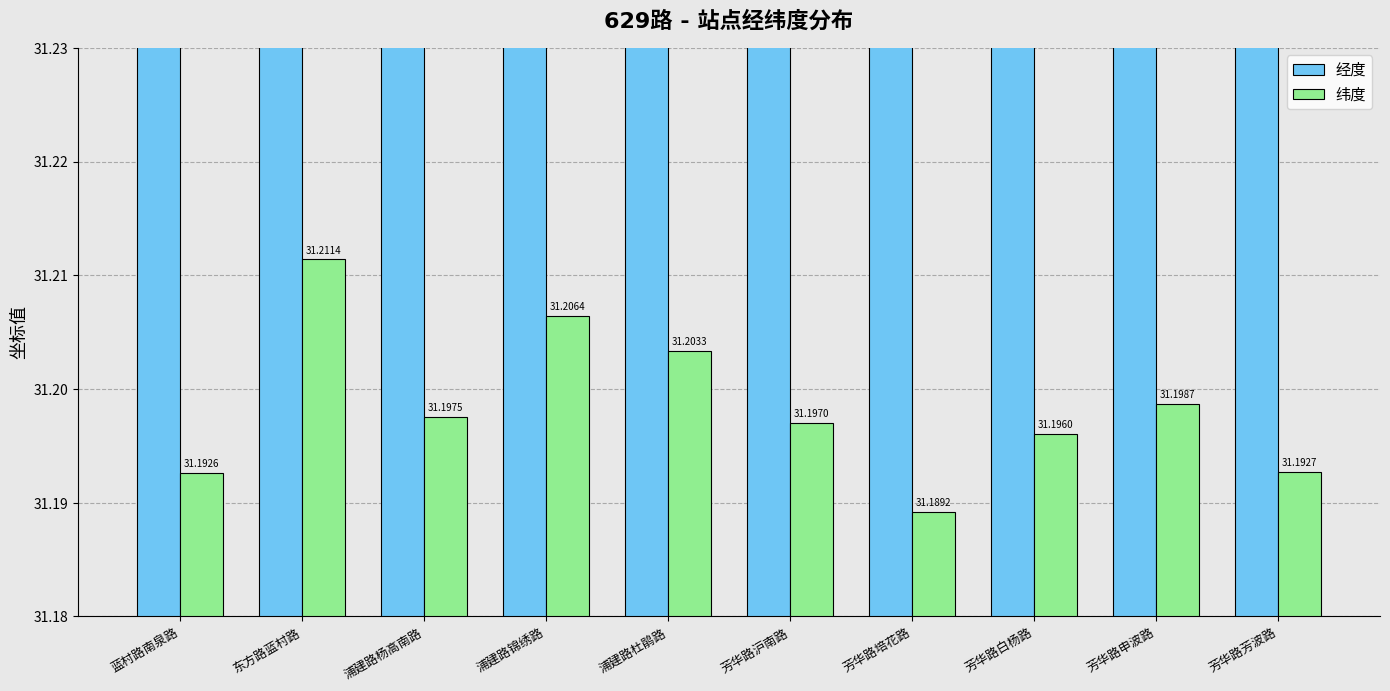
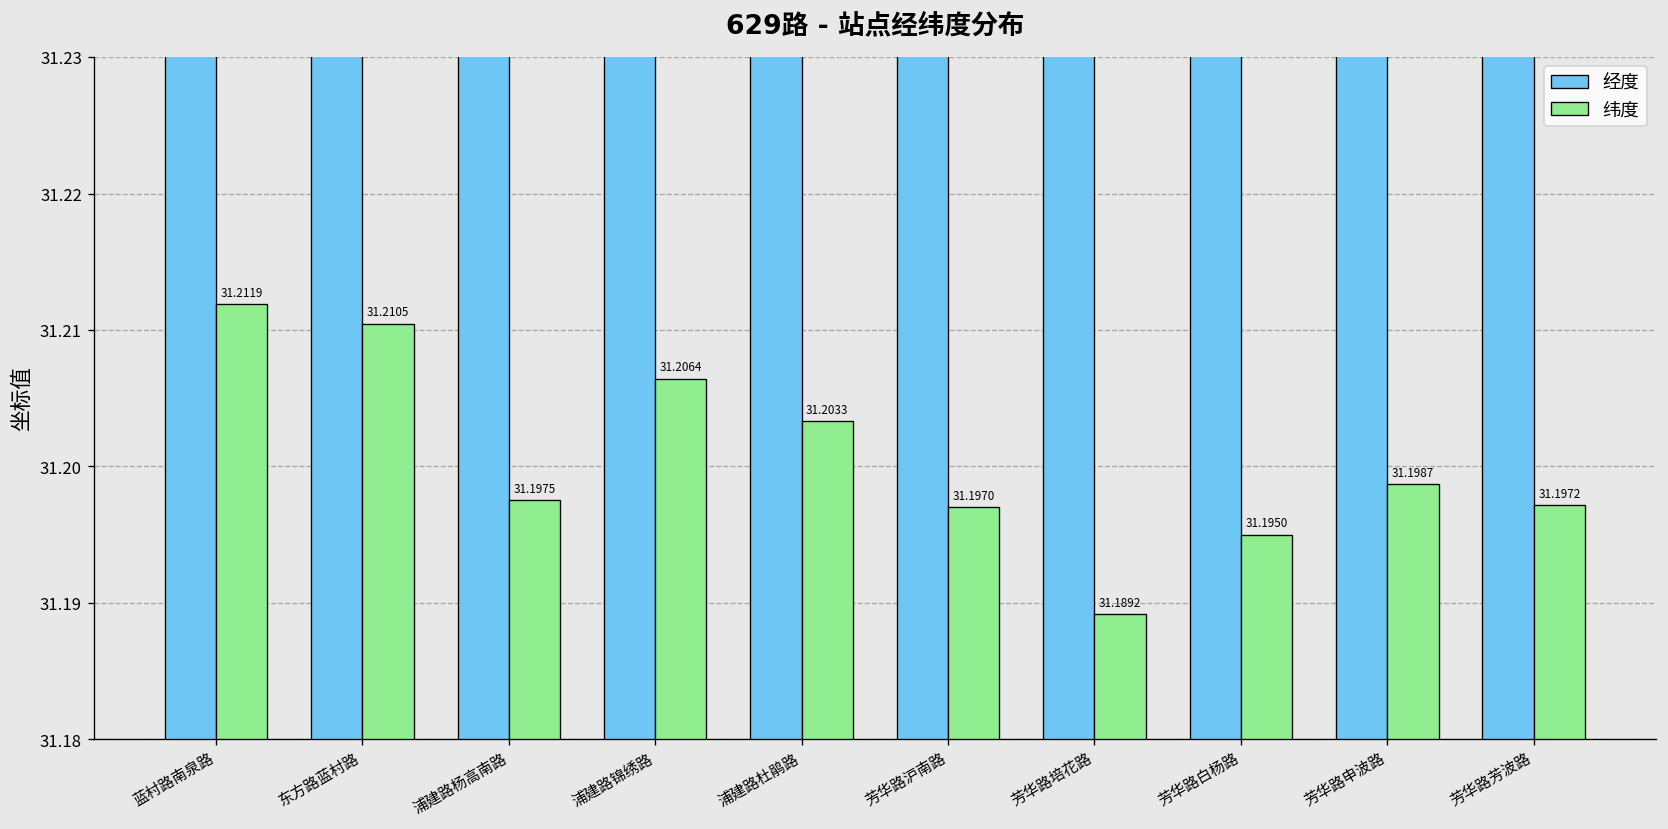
  {
    "纬度": {
-     "蓝村路南泉路": 31.1926,
-     "东方路蓝村路": 31.2114,
+     "蓝村路南泉路": 31.2119,
+     "东方路蓝村路": 31.2105,
      "浦建路杨高南路": 31.1975,
      "浦建路锦绣路": 31.2064,
      "浦建路杜鹃路": 31.2033,
      "芳华路沪南路": 31.1970,
      "芳华路培花路": 31.1892,
-     "芳华路白杨路": 31.1960,
+     "芳华路白杨路": 31.1950,
      "芳华路申波路": 31.1987,
-     "芳华路芳波路": 31.1927
+     "芳华路芳波路": 31.1972
    }
  }
